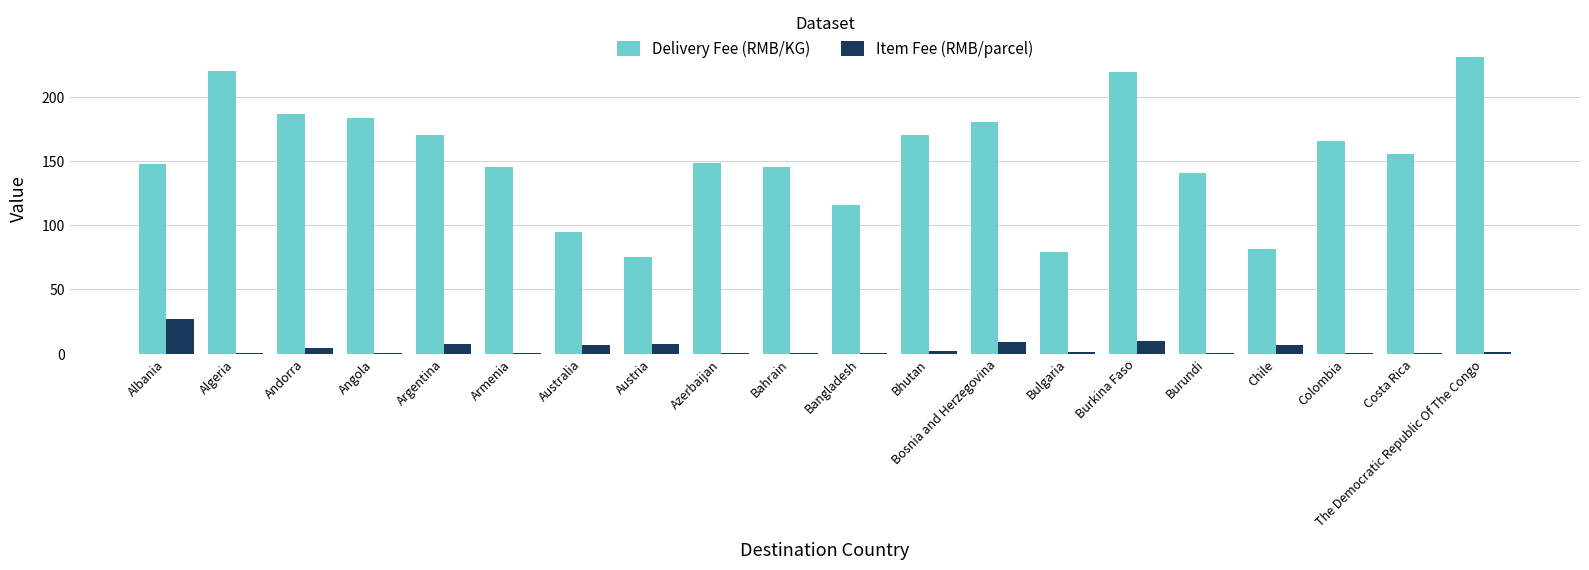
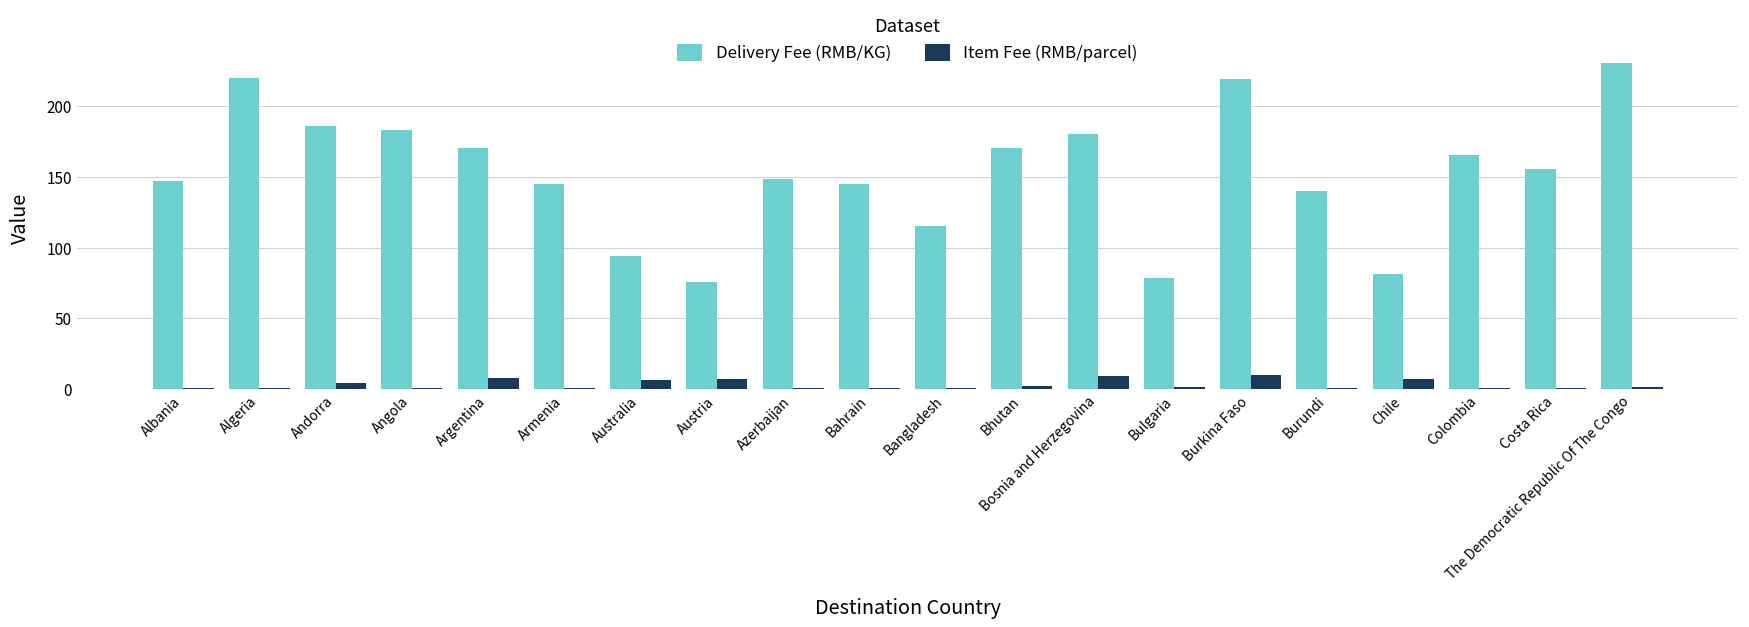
  {
    "Delivery Fee (RMB/KG)": {
      "Albania": 147,
      "Algeria": 220,
      "Andorra": 186,
      "Angola": 183,
      "Argentina": 170,
      "Armenia": 145,
      "Australia": 94,
      "Austria": 75,
      "Azerbaijan": 148,
      "Bahrain": 145,
      "Bangladesh": 115,
      "Bhutan": 170,
      "Bosnia and Herzegovina": 180,
      "Bulgaria": 79,
      "Burkina Faso": 219,
      "Burundi": 140,
      "Chile": 82,
      "Colombia": 165,
      "Costa Rica": 155,
      "The Democratic Republic Of The Congo": 231
    },
    "Item Fee (RMB/parcel)": {
-     "Albania": 27,
+     "Albania": 1,
      "Andorra": 4,
      "Argentina": 8,
      "Australia": 7,
      "Austria": 7,
      "Bhutan": 2,
      "Bosnia and Herzegovina": 9,
      "Burkina Faso": 10,
      "Chile": 7
    }
  }
